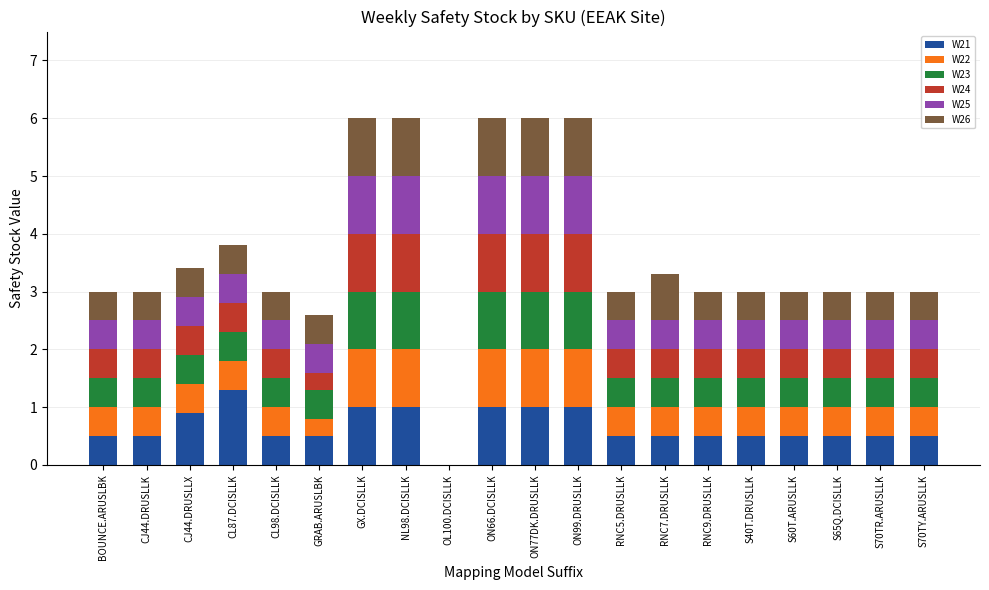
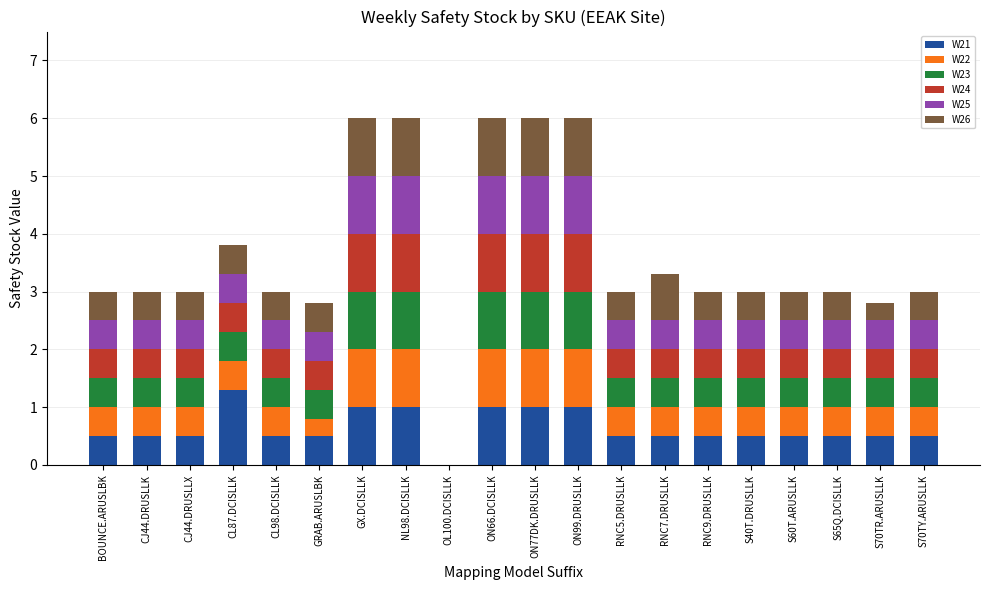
  {
    "W21": {
      "BOUNCE.ARUSLBK": 0.5,
      "CJ44.DRUSLLK": 0.5,
-     "CJ44.DRUSLLX": 0.9,
+     "CJ44.DRUSLLX": 0.5,
      "CL87.DCISLLK": 1.3,
      "CL98.DCISLLK": 0.5,
      "GRAB.ARUSLBK": 0.5,
      "GX.DCISLLK": 1.0,
      "NL98.DCISLLK": 1.0,
      "OL100.DCISLLK": 0.0,
      "ON66.DCISLLK": 1.0,
      "ON77DK.DRUSLLK": 1.0,
      "ON99.DRUSLLK": 1.0,
      "RNC5.DRUSLLK": 0.5,
      "RNC7.DRUSLLK": 0.5,
      "RNC9.DRUSLLK": 0.5,
      "S40T.DRUSLLK": 0.5,
      "S60T.ARUSLLK": 0.5,
      "S65Q.DCISLLK": 0.5,
      "S70TR.ARUSLLK": 0.5,
      "S70TY.ARUSLLK": 0.5
    },
    "W22": {
      "BOUNCE.ARUSLBK": 0.5,
      "CJ44.DRUSLLK": 0.5,
      "CJ44.DRUSLLX": 0.5,
      "CL87.DCISLLK": 0.5,
      "CL98.DCISLLK": 0.5,
      "GRAB.ARUSLBK": 0.3,
      "GX.DCISLLK": 1.0,
      "NL98.DCISLLK": 1.0,
      "OL100.DCISLLK": 0.0,
      "ON66.DCISLLK": 1.0,
      "ON77DK.DRUSLLK": 1.0,
      "ON99.DRUSLLK": 1.0,
      "RNC5.DRUSLLK": 0.5,
      "RNC7.DRUSLLK": 0.5,
      "RNC9.DRUSLLK": 0.5,
      "S40T.DRUSLLK": 0.5,
      "S60T.ARUSLLK": 0.5,
      "S65Q.DCISLLK": 0.5,
      "S70TR.ARUSLLK": 0.5,
      "S70TY.ARUSLLK": 0.5
    },
    "W23": {
      "BOUNCE.ARUSLBK": 0.5,
      "CJ44.DRUSLLK": 0.5,
      "CJ44.DRUSLLX": 0.5,
      "CL87.DCISLLK": 0.5,
      "CL98.DCISLLK": 0.5,
      "GRAB.ARUSLBK": 0.5,
      "GX.DCISLLK": 1.0,
      "NL98.DCISLLK": 1.0,
      "OL100.DCISLLK": 0.0,
      "ON66.DCISLLK": 1.0,
      "ON77DK.DRUSLLK": 1.0,
      "ON99.DRUSLLK": 1.0,
      "RNC5.DRUSLLK": 0.5,
      "RNC7.DRUSLLK": 0.5,
      "RNC9.DRUSLLK": 0.5,
      "S40T.DRUSLLK": 0.5,
      "S60T.ARUSLLK": 0.5,
      "S65Q.DCISLLK": 0.5,
      "S70TR.ARUSLLK": 0.5,
      "S70TY.ARUSLLK": 0.5
    },
    "W24": {
      "BOUNCE.ARUSLBK": 0.5,
      "CJ44.DRUSLLK": 0.5,
      "CJ44.DRUSLLX": 0.5,
      "CL87.DCISLLK": 0.5,
      "CL98.DCISLLK": 0.5,
-     "GRAB.ARUSLBK": 0.3,
+     "GRAB.ARUSLBK": 0.5,
      "GX.DCISLLK": 1.0,
      "NL98.DCISLLK": 1.0,
      "OL100.DCISLLK": 0.0,
      "ON66.DCISLLK": 1.0,
      "ON77DK.DRUSLLK": 1.0,
      "ON99.DRUSLLK": 1.0,
      "RNC5.DRUSLLK": 0.5,
      "RNC7.DRUSLLK": 0.5,
      "RNC9.DRUSLLK": 0.5,
      "S40T.DRUSLLK": 0.5,
      "S60T.ARUSLLK": 0.5,
      "S65Q.DCISLLK": 0.5,
      "S70TR.ARUSLLK": 0.5,
      "S70TY.ARUSLLK": 0.5
    },
    "W25": {
      "BOUNCE.ARUSLBK": 0.5,
      "CJ44.DRUSLLK": 0.5,
      "CJ44.DRUSLLX": 0.5,
      "CL87.DCISLLK": 0.5,
      "CL98.DCISLLK": 0.5,
      "GRAB.ARUSLBK": 0.5,
      "GX.DCISLLK": 1.0,
      "NL98.DCISLLK": 1.0,
      "OL100.DCISLLK": 0.0,
      "ON66.DCISLLK": 1.0,
      "ON77DK.DRUSLLK": 1.0,
      "ON99.DRUSLLK": 1.0,
      "RNC5.DRUSLLK": 0.5,
      "RNC7.DRUSLLK": 0.5,
      "RNC9.DRUSLLK": 0.5,
      "S40T.DRUSLLK": 0.5,
      "S60T.ARUSLLK": 0.5,
      "S65Q.DCISLLK": 0.5,
      "S70TR.ARUSLLK": 0.5,
      "S70TY.ARUSLLK": 0.5
    },
    "W26": {
      "BOUNCE.ARUSLBK": 0.5,
      "CJ44.DRUSLLK": 0.5,
      "CJ44.DRUSLLX": 0.5,
      "CL87.DCISLLK": 0.5,
      "CL98.DCISLLK": 0.5,
      "GRAB.ARUSLBK": 0.5,
      "GX.DCISLLK": 1.0,
      "NL98.DCISLLK": 1.0,
      "OL100.DCISLLK": 0.0,
      "ON66.DCISLLK": 1.0,
      "ON77DK.DRUSLLK": 1.0,
      "ON99.DRUSLLK": 1.0,
      "RNC5.DRUSLLK": 0.5,
      "RNC7.DRUSLLK": 0.8,
      "RNC9.DRUSLLK": 0.5,
      "S40T.DRUSLLK": 0.5,
      "S60T.ARUSLLK": 0.5,
      "S65Q.DCISLLK": 0.5,
-     "S70TR.ARUSLLK": 0.5,
+     "S70TR.ARUSLLK": 0.3,
      "S70TY.ARUSLLK": 0.5
    }
  }
